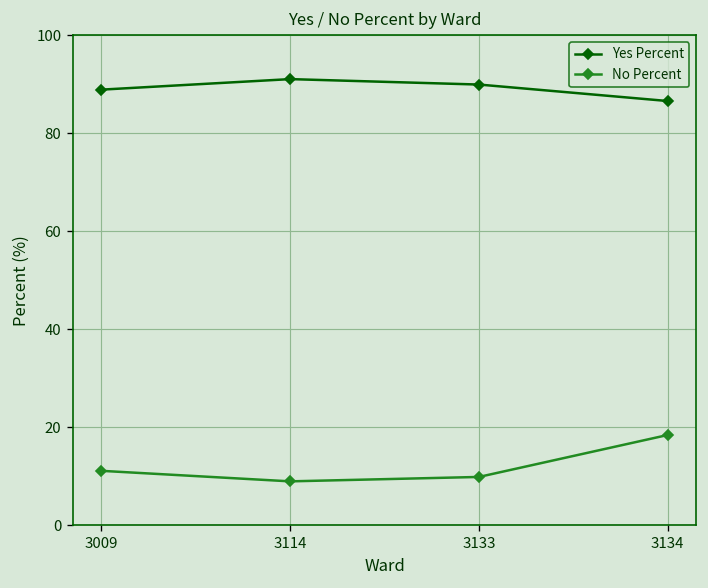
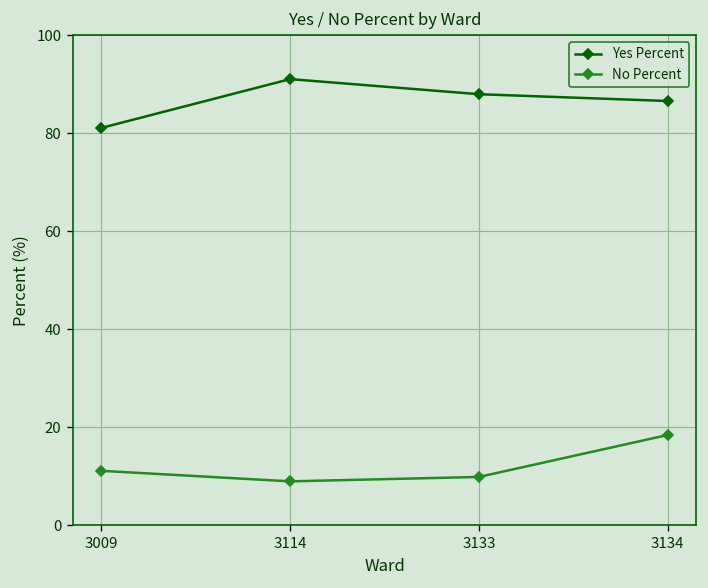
  {
    "Yes Percent": {
-     "3009": 89,
+     "3009": 81,
      "3114": 91,
-     "3133": 90,
+     "3133": 88,
      "3134": 87
    },
    "No Percent": {
      "3009": 11,
      "3114": 9,
      "3133": 10,
      "3134": 18
    }
  }
